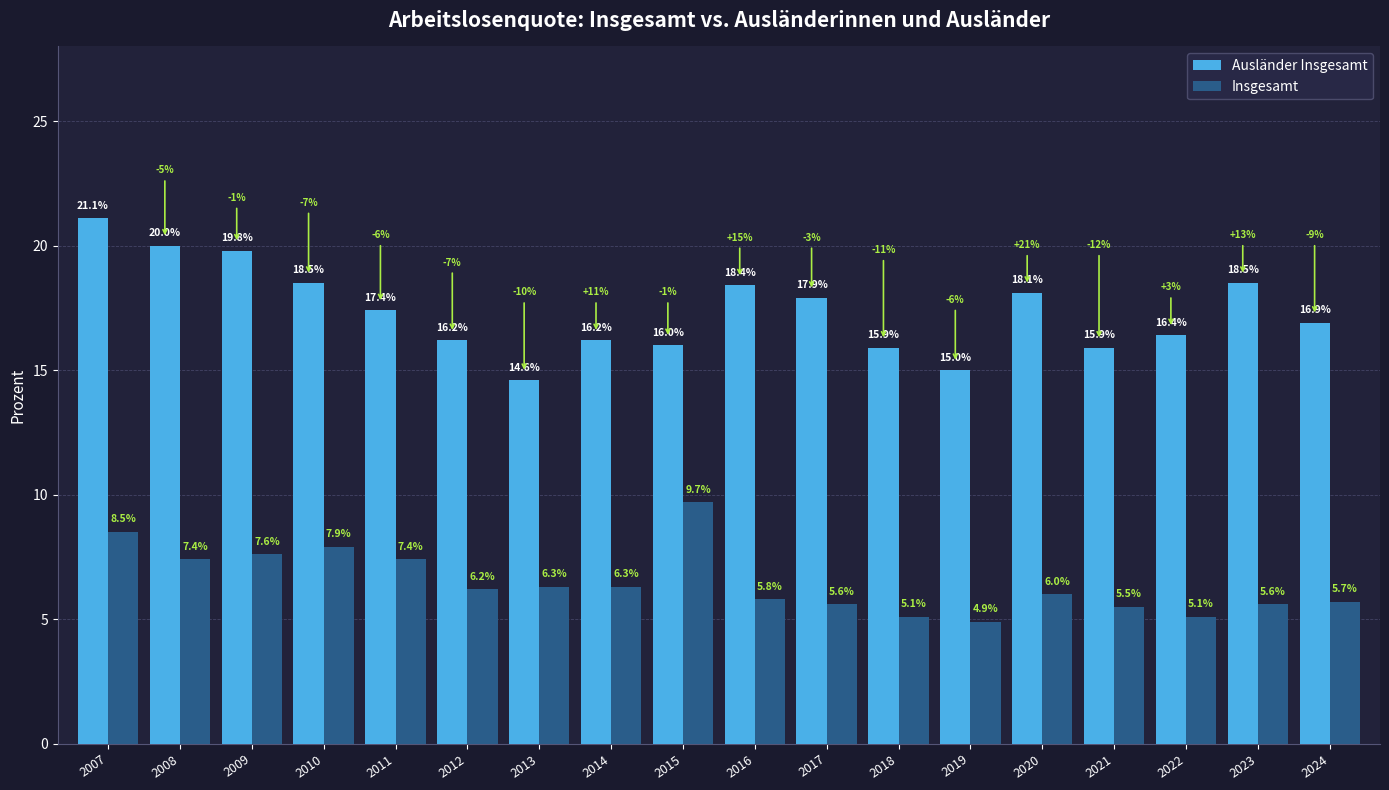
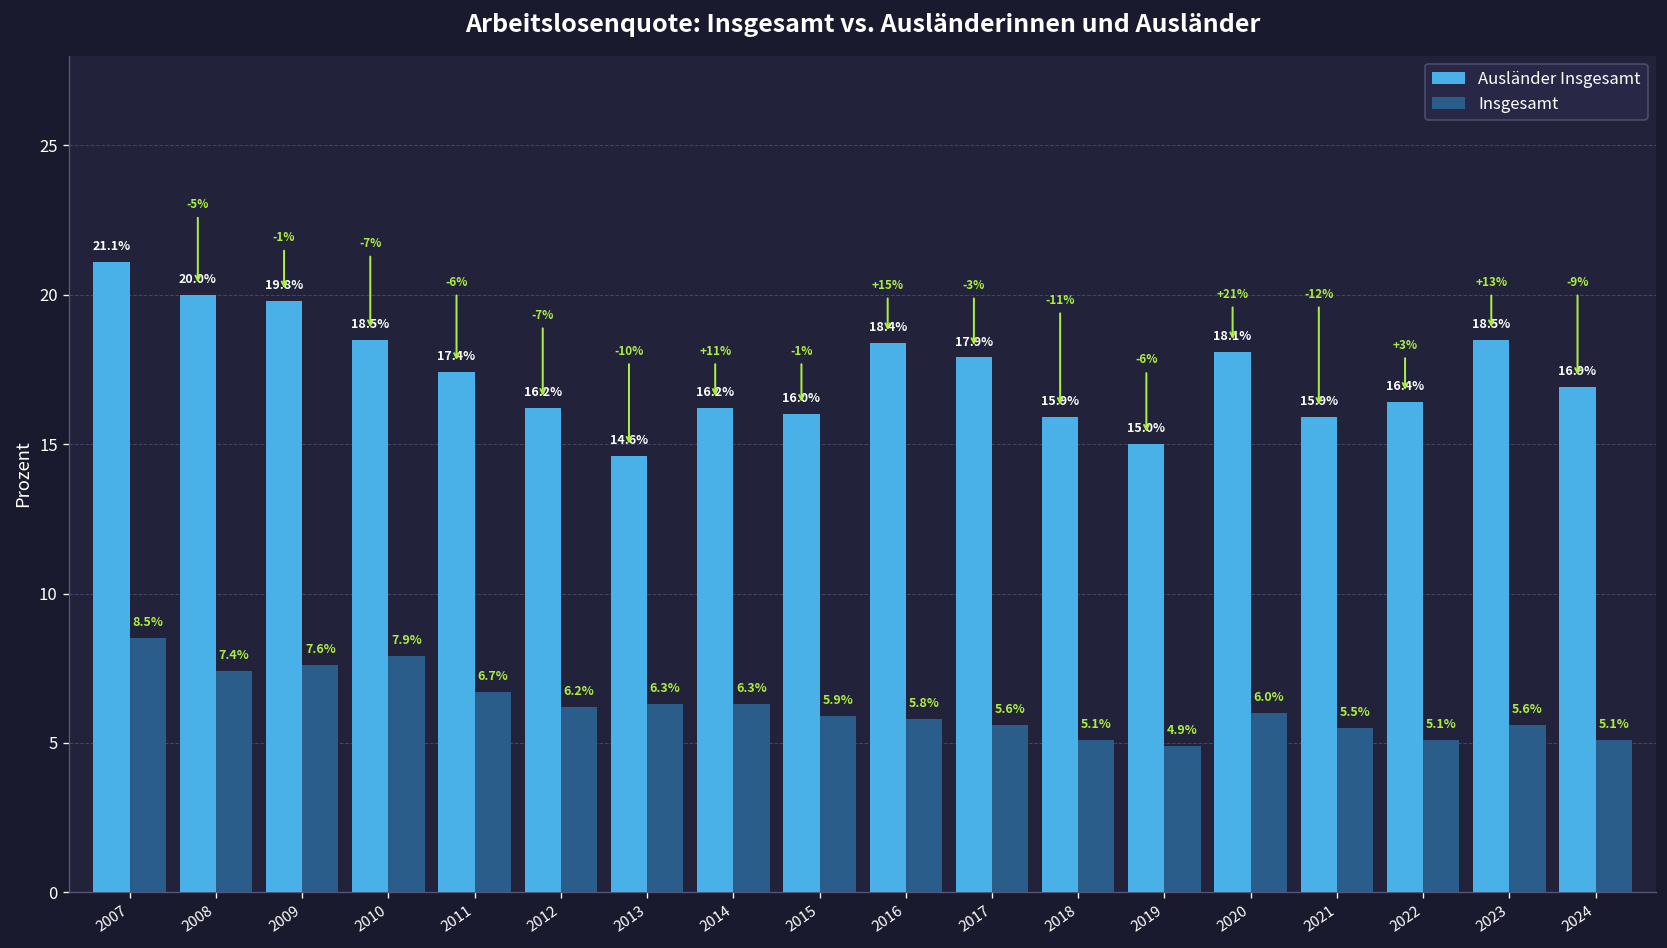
  {
    "Ausländer Insgesamt": {
      "2007": "21.1%"
    },
    "Insgesamt": {
      "2007": "8.5%",
      "2008": "7.4%",
      "2009": "7.6%",
      "2010": "7.9%",
-     "2011": "7.4%",
+     "2011": "6.7%",
      "2012": "6.2%",
      "2013": "6.3%",
      "2014": "6.3%",
-     "2015": "9.7%",
+     "2015": "5.9%",
      "2016": "5.8%",
      "2017": "5.6%",
      "2018": "5.1%",
      "2019": "4.9%",
      "2020": "6.0%",
      "2021": "5.5%",
      "2022": "5.1%",
      "2023": "5.6%",
-     "2024": "5.7%"
+     "2024": "5.1%"
    }
  }
